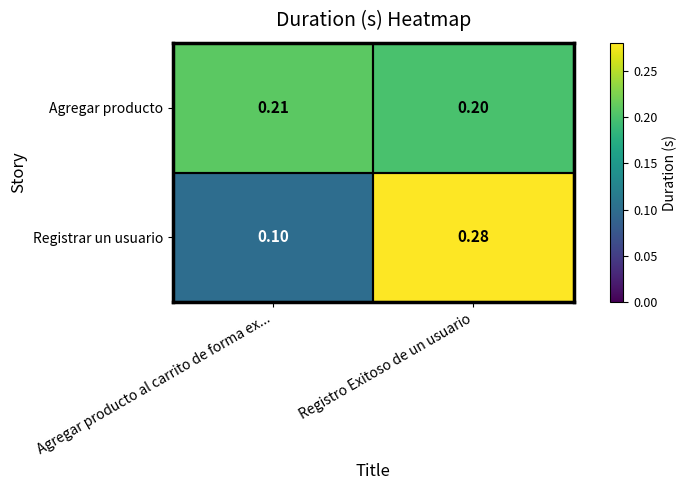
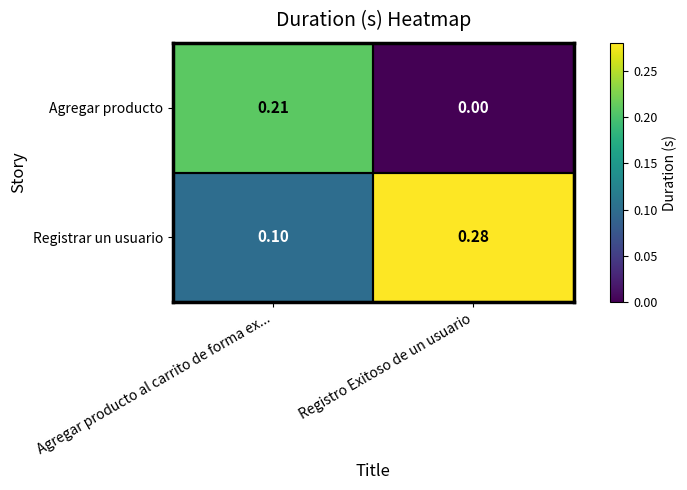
  {
    "Agregar producto": {
      "Agregar producto al carrito de forma ex...": 0.21,
-     "Registro Exitoso de un usuario": 0.20
+     "Registro Exitoso de un usuario": 0.00
    },
    "Registrar un usuario": {
      "Agregar producto al carrito de forma ex...": 0.10,
      "Registro Exitoso de un usuario": 0.28
    }
  }
